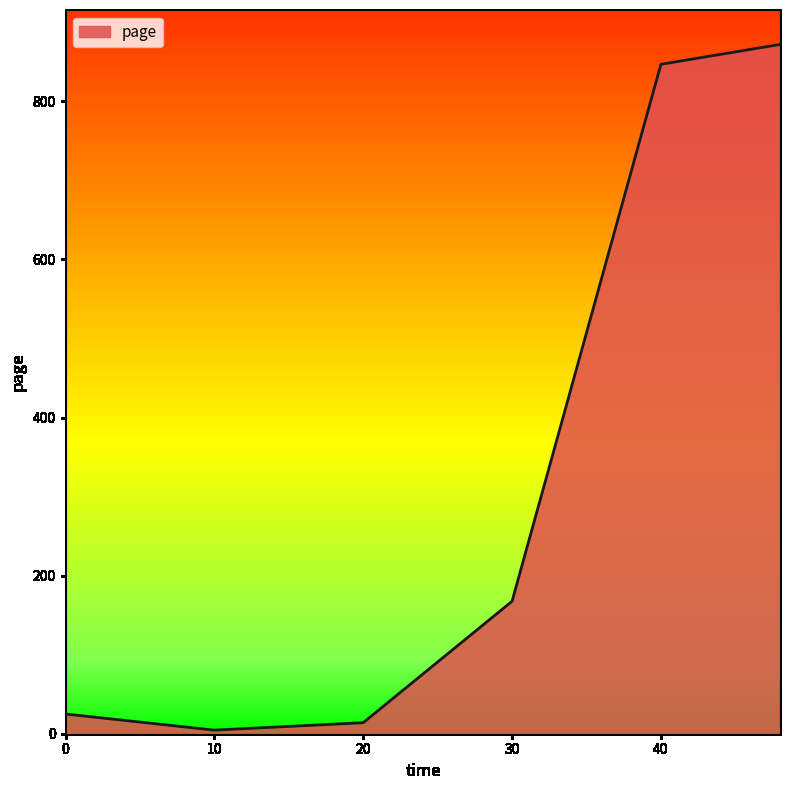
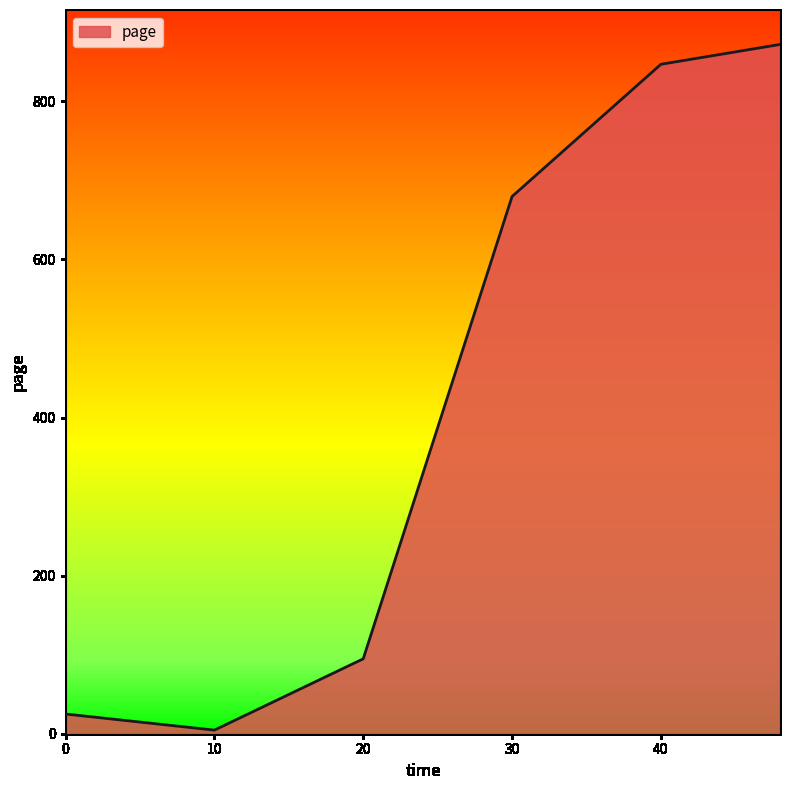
  {
    "0": 20,
    "10": 0,
-   "20": 10,
-   "30": 170,
+   "20": 90,
+   "30": 680,
    "40": 850
  }
